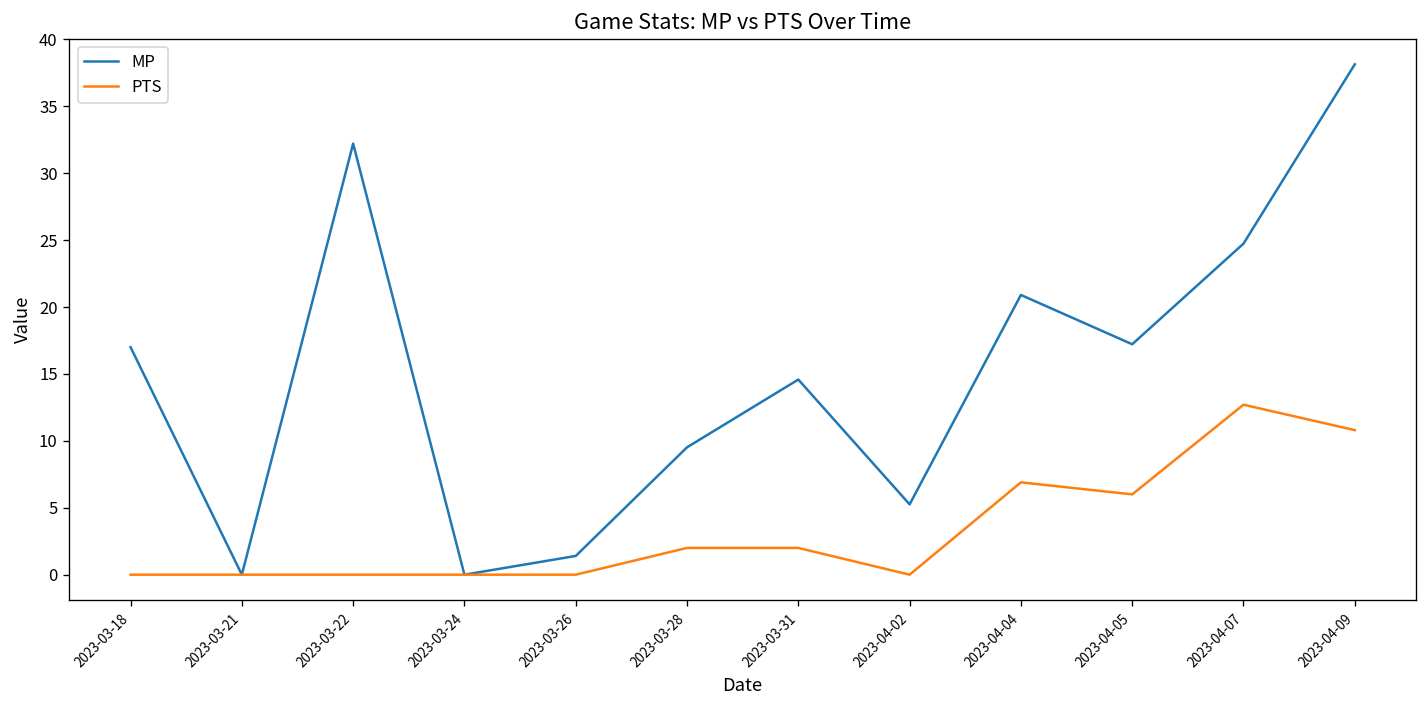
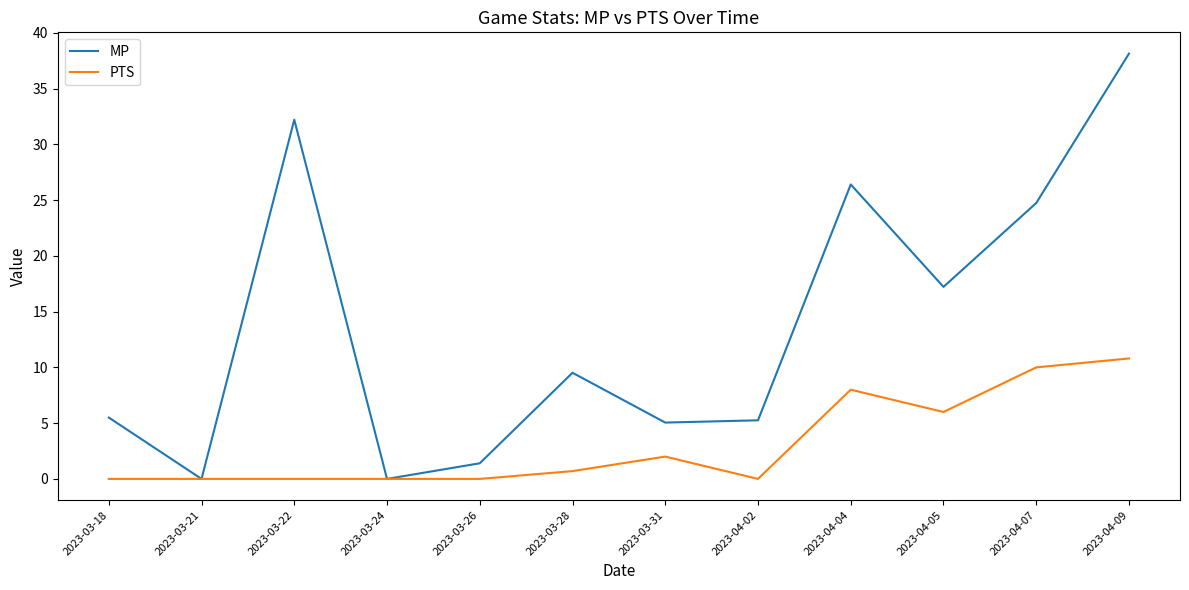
  {
    "MP": {
-     "2023-03-18": 17.0,
+     "2023-03-18": 5.5,
      "2023-03-22": 32.2,
      "2023-03-26": 1.4,
      "2023-03-28": 9.5,
-     "2023-03-31": 14.6,
+     "2023-03-31": 5.1,
      "2023-04-02": 5.3,
-     "2023-04-04": 20.9,
+     "2023-04-04": 26.4,
      "2023-04-05": 17.2,
      "2023-04-07": 24.7,
      "2023-04-09": 38.1
    },
    "PTS": {
      "2023-03-18": 0.0,
      "2023-03-22": 0.0,
      "2023-03-26": 0.0,
-     "2023-03-28": 2.0,
+     "2023-03-28": 0.7,
      "2023-03-31": 2.0,
      "2023-04-02": 0.0,
-     "2023-04-04": 6.9,
+     "2023-04-04": 8.0,
      "2023-04-05": 6.0,
-     "2023-04-07": 12.7,
+     "2023-04-07": 10.0,
      "2023-04-09": 10.8
    }
  }
